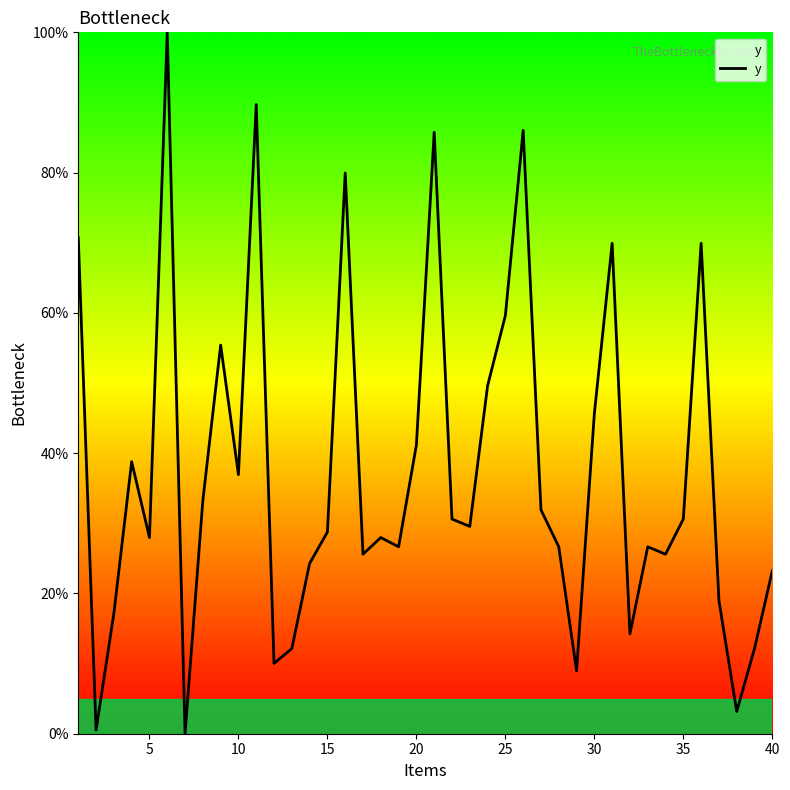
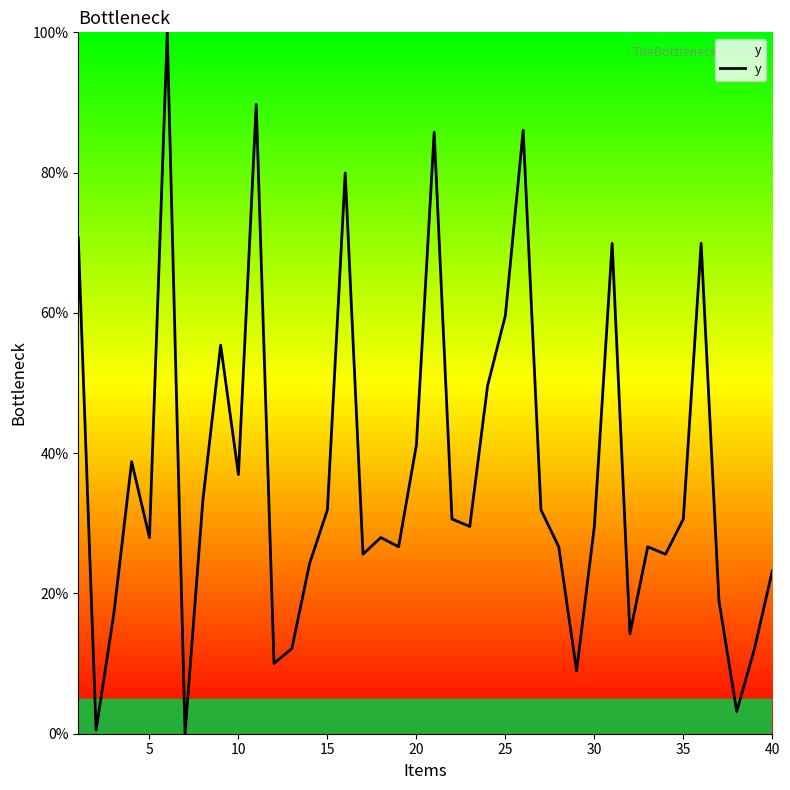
  {
    "5": "28%",
    "10": "37%",
-   "15": "29%",
+   "15": "32%",
    "20": "41%",
    "25": "60%",
-   "30": "46%",
+   "30": "30%",
    "35": "31%",
    "40": "23%"
  }
